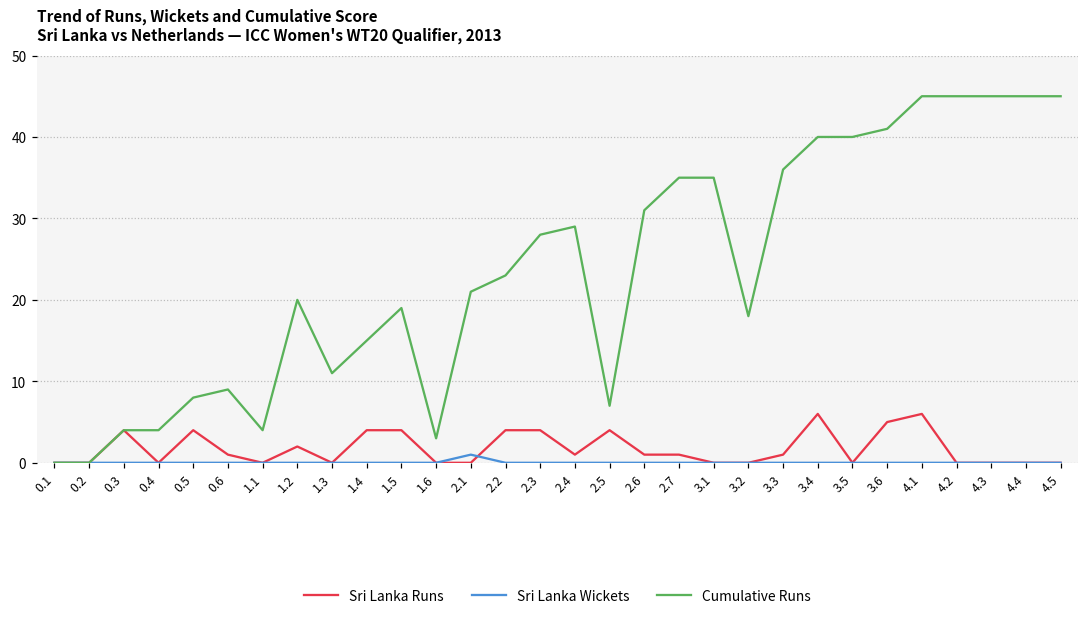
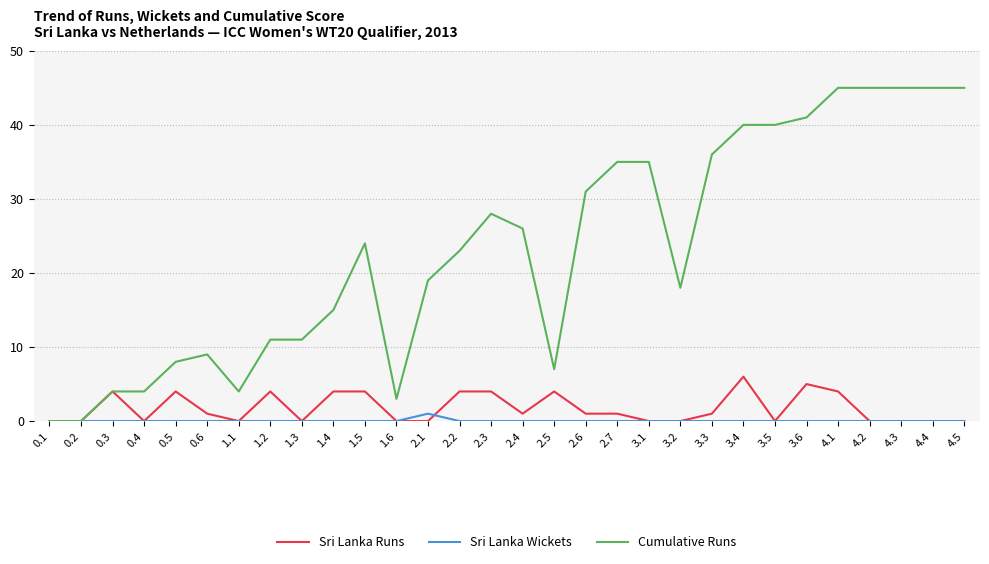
  {
    "Sri Lanka Runs": {
      "0.5": 4,
      "0.6": 1,
-     "1.2": 2,
+     "1.2": 4,
      "1.4": 4,
      "1.5": 4,
      "2.1": 0,
      "2.2": 4,
      "2.3": 4,
      "2.4": 1,
      "2.5": 4,
      "2.6": 1,
      "2.7": 1,
      "3.3": 1,
      "3.4": 6,
      "3.6": 5,
-     "4.1": 6
+     "4.1": 4
    },
    "Sri Lanka Wickets": {
      "0.3": 0,
      "0.5": 0,
      "0.6": 0,
      "1.2": 0,
      "1.4": 0,
      "1.5": 0,
      "2.1": 1,
      "2.2": 0,
      "2.3": 0,
      "2.4": 0,
      "2.5": 0,
      "2.6": 0,
      "2.7": 0,
      "3.3": 0,
      "3.4": 0,
      "3.6": 0,
      "4.1": 0
    },
    "Cumulative Runs": {
      "0.4": 4,
      "0.5": 8,
      "0.6": 9,
      "1.1": 4,
-     "1.2": 20,
+     "1.2": 11,
      "1.3": 11,
      "1.4": 15,
-     "1.5": 19,
+     "1.5": 24,
      "1.6": 3,
-     "2.1": 21,
+     "2.1": 19,
      "2.2": 23,
      "2.3": 28,
-     "2.4": 29,
+     "2.4": 26,
      "2.5": 7,
      "2.6": 31,
      "2.7": 35,
      "3.1": 35,
      "3.2": 18,
      "3.3": 36,
      "3.4": 40,
      "3.5": 40,
      "3.6": 41,
      "4.1": 45,
      "4.2": 45,
      "4.3": 45,
      "4.4": 45,
      "4.5": 45
    }
  }
